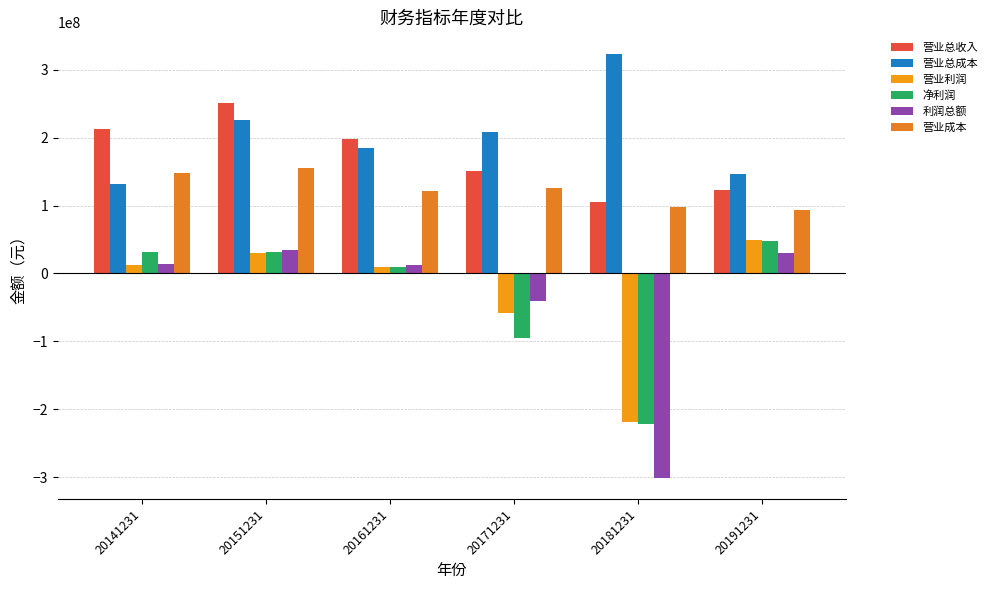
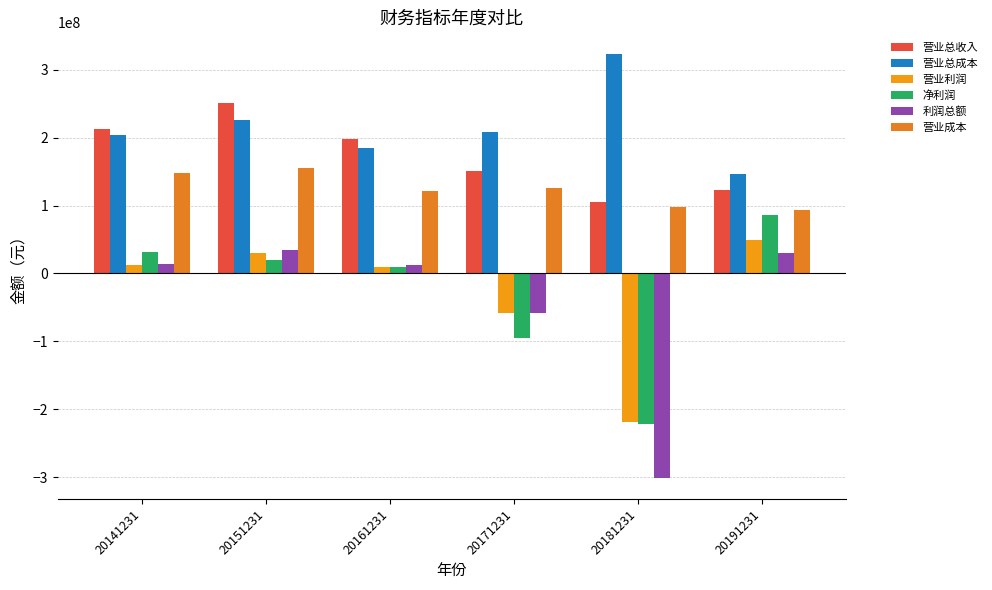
  {
    "营业总成本": {
-     "20141231": 130000000,
+     "20141231": 200000000,
      "20151231": 230000000,
      "20161231": 190000000,
      "20171231": 210000000,
      "20181231": 320000000,
      "20191231": 150000000
    },
    "净利润": {
      "20141231": 30000000,
-     "20151231": 30000000,
+     "20151231": 20000000,
      "20161231": 10000000,
      "20171231": -90000000,
      "20181231": -220000000,
-     "20191231": 50000000
+     "20191231": 90000000
    },
    "利润总额": {
      "20141231": 10000000,
      "20151231": 30000000,
      "20161231": 10000000,
-     "20171231": -40000000,
+     "20171231": -60000000,
      "20181231": -300000000,
      "20191231": 30000000
    }
  }
